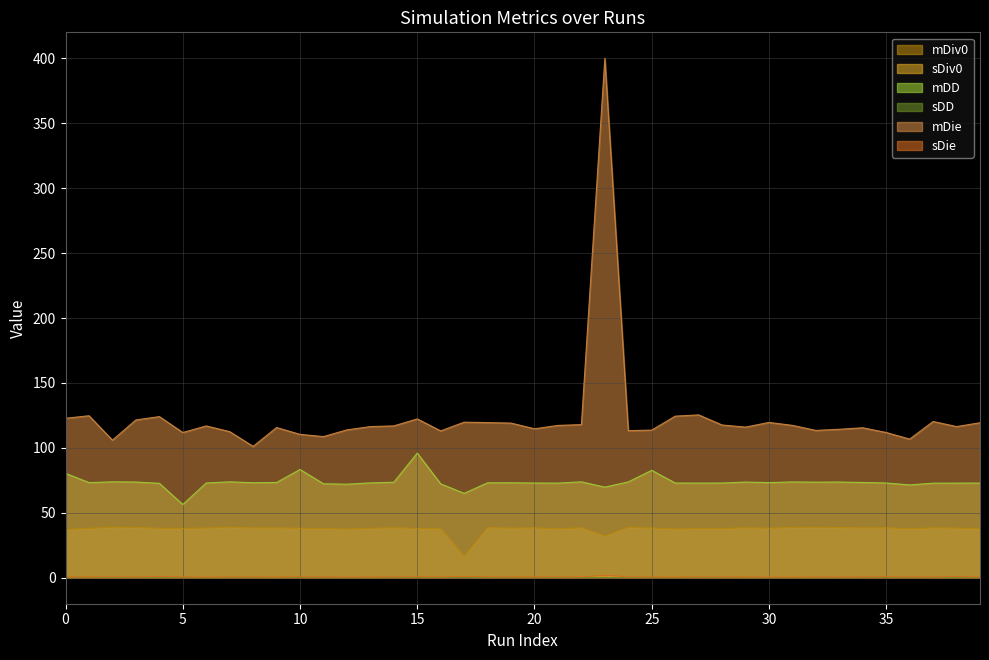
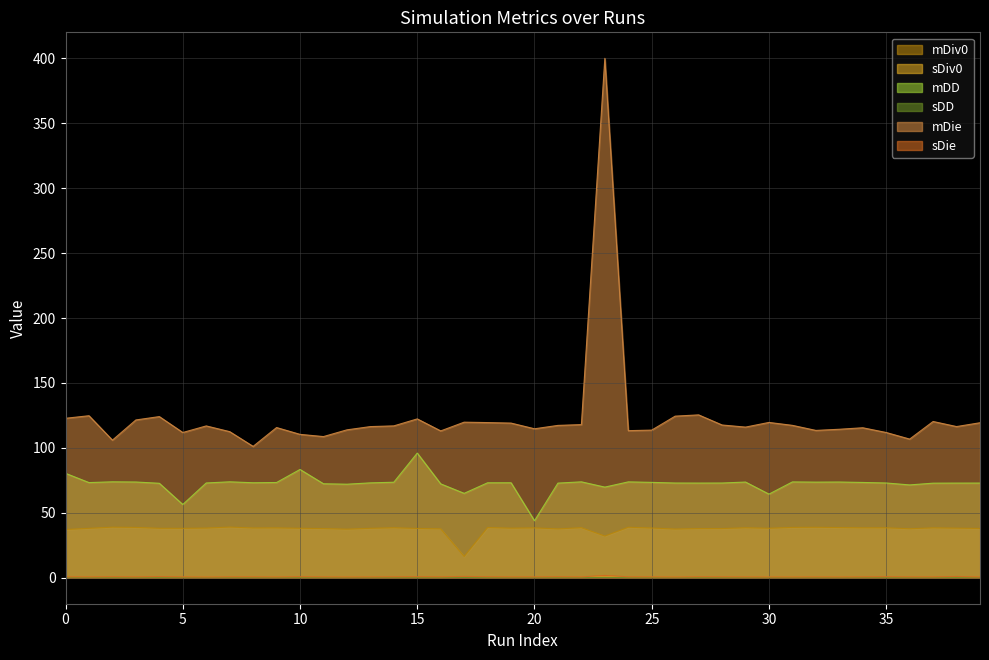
  {
    "mDD": {
      "0": 80,
      "5": 56,
      "10": 83,
      "15": 96,
-     "20": 73,
-     "25": 83,
-     "30": 73,
+     "20": 44,
+     "25": 73,
+     "30": 64,
      "35": 73
    }
  }
